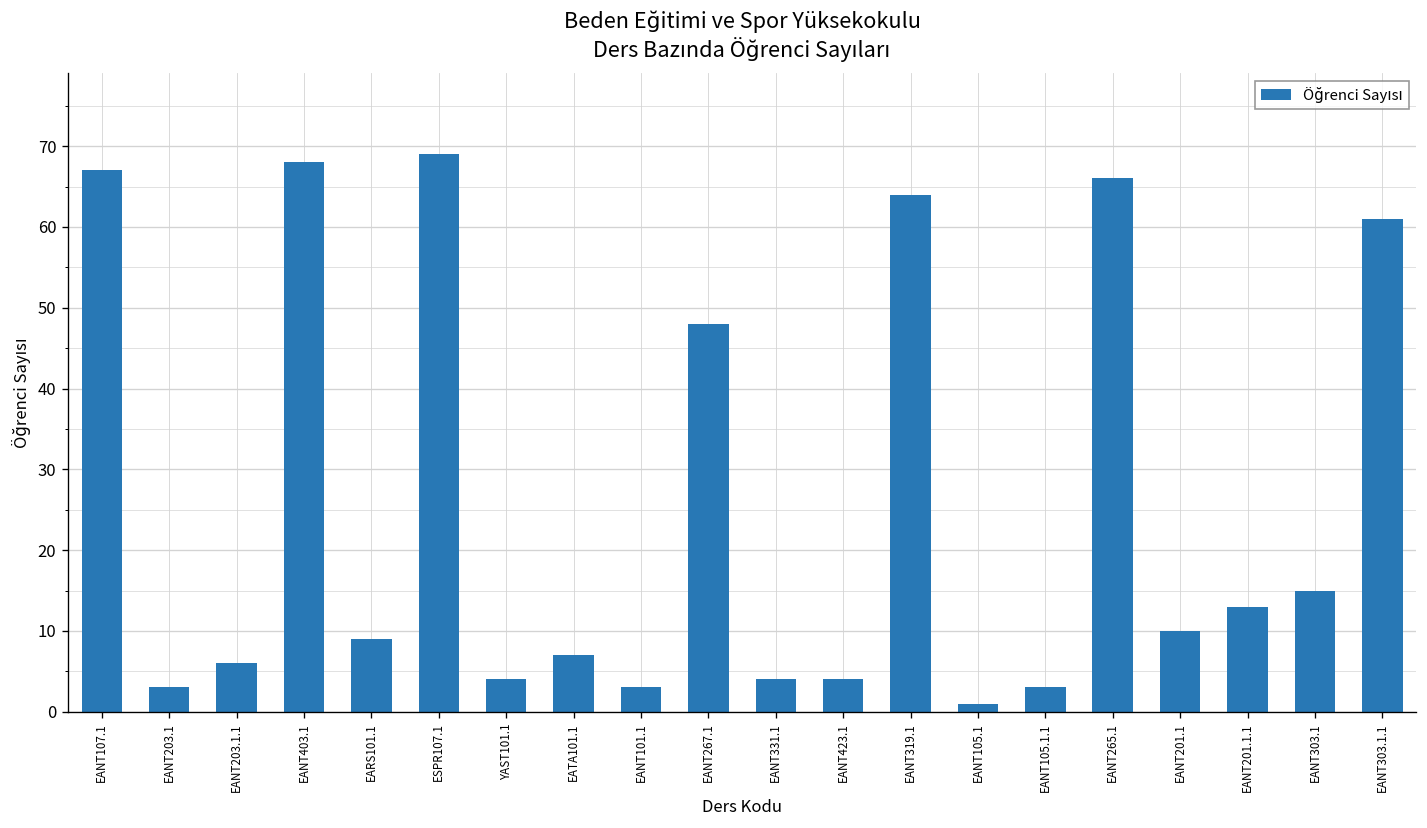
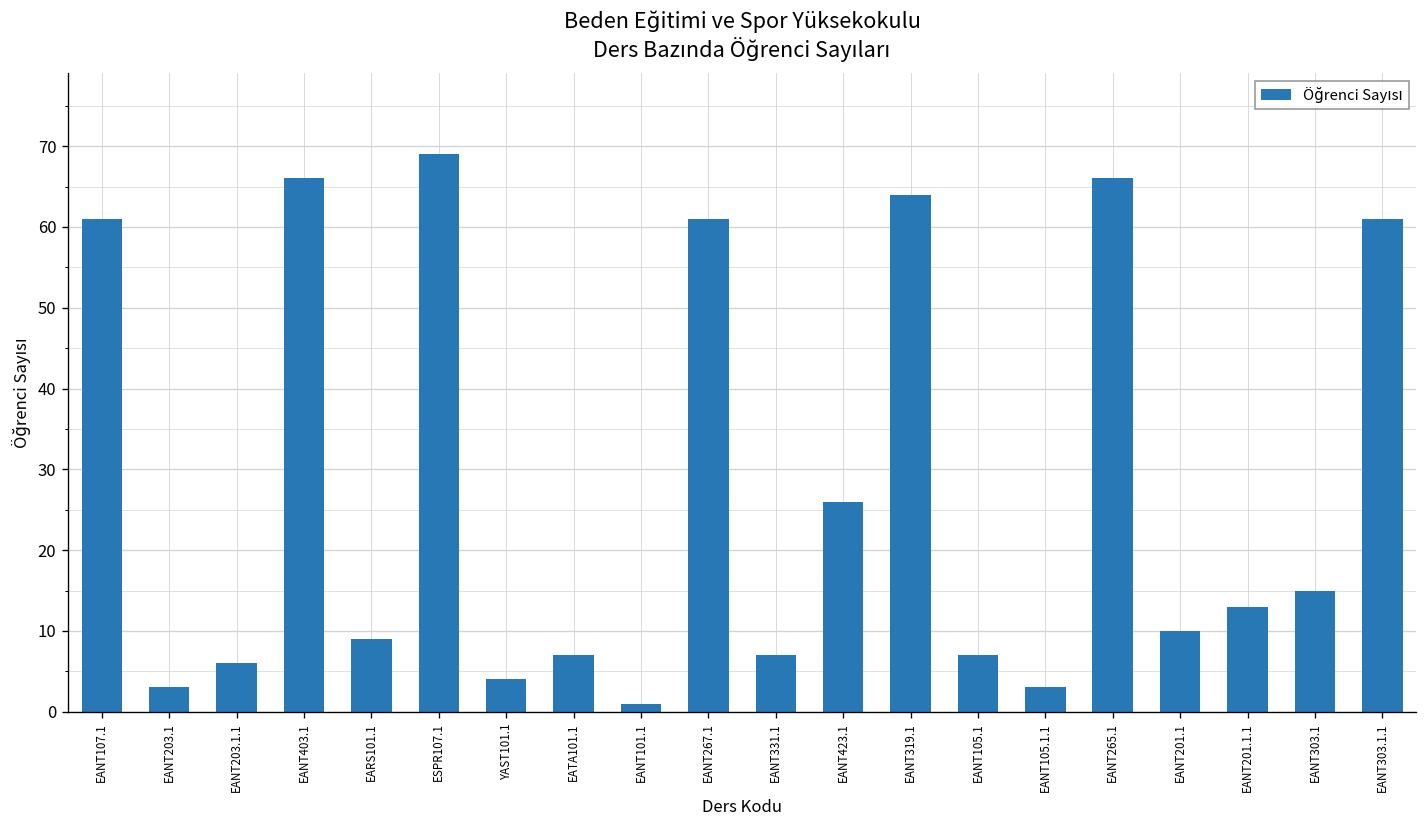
  {
-   "EANT107.1": 67,
+   "EANT107.1": 61,
    "EANT203.1": 3,
    "EANT203.1.1": 6,
-   "EANT403.1": 68,
+   "EANT403.1": 66,
    "EARS101.1": 9,
    "ESPR107.1": 69,
    "YAST101.1": 4,
    "EATA101.1": 7,
-   "EANT101.1": 3,
-   "EANT267.1": 48,
-   "EANT331.1": 4,
-   "EANT423.1": 4,
+   "EANT101.1": 1,
+   "EANT267.1": 61,
+   "EANT331.1": 7,
+   "EANT423.1": 26,
    "EANT319.1": 64,
-   "EANT105.1": 1,
+   "EANT105.1": 7,
    "EANT105.1.1": 3,
    "EANT265.1": 66,
    "EANT201.1": 10,
    "EANT201.1.1": 13,
    "EANT303.1": 15,
    "EANT303.1.1": 61
  }
